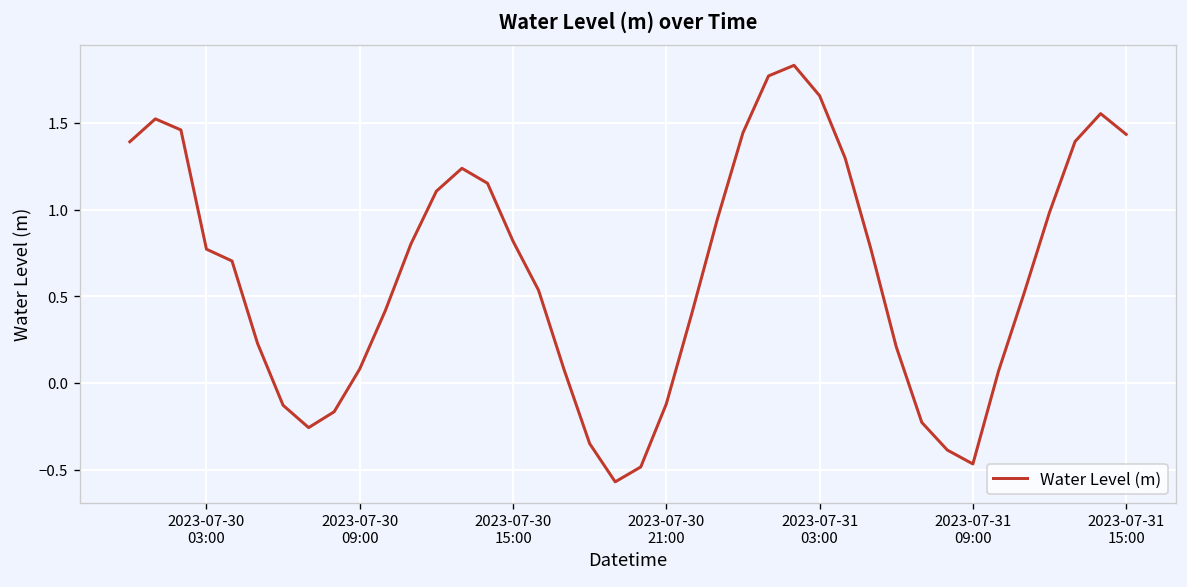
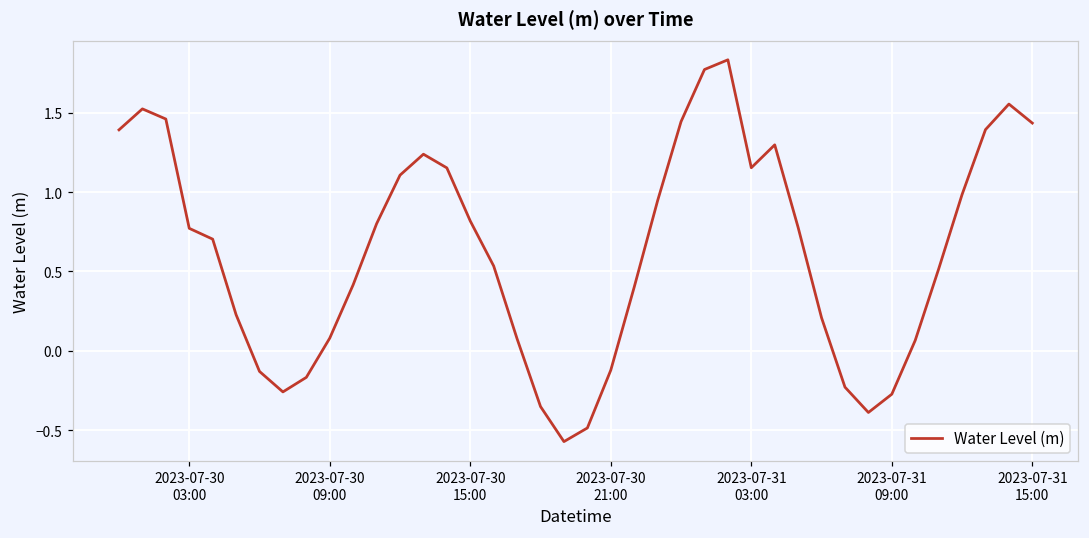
  {
    "2023-07-30 03:00": 0.77,
    "2023-07-30 09:00": 0.08,
    "2023-07-30 15:00": 0.82,
    "2023-07-30 21:00": -0.12,
-   "2023-07-31 03:00": 1.66,
-   "2023-07-31 09:00": -0.47,
+   "2023-07-31 03:00": 1.15,
+   "2023-07-31 09:00": -0.27,
    "2023-07-31 15:00": 1.43
  }
